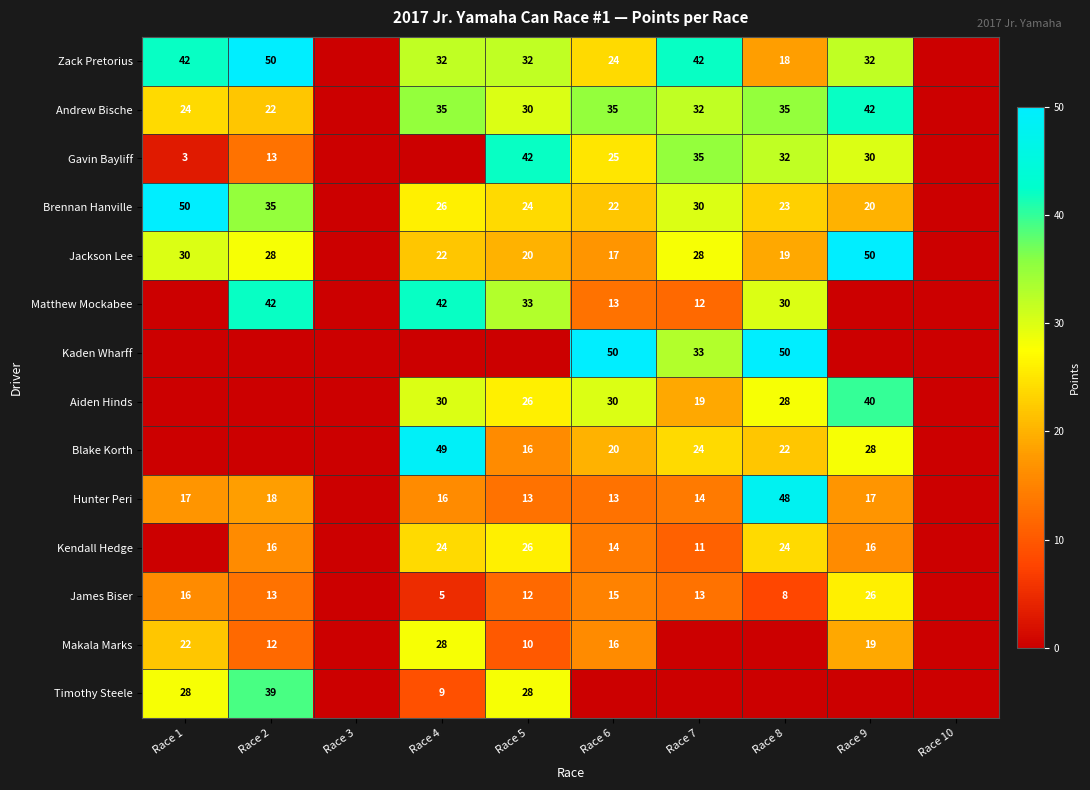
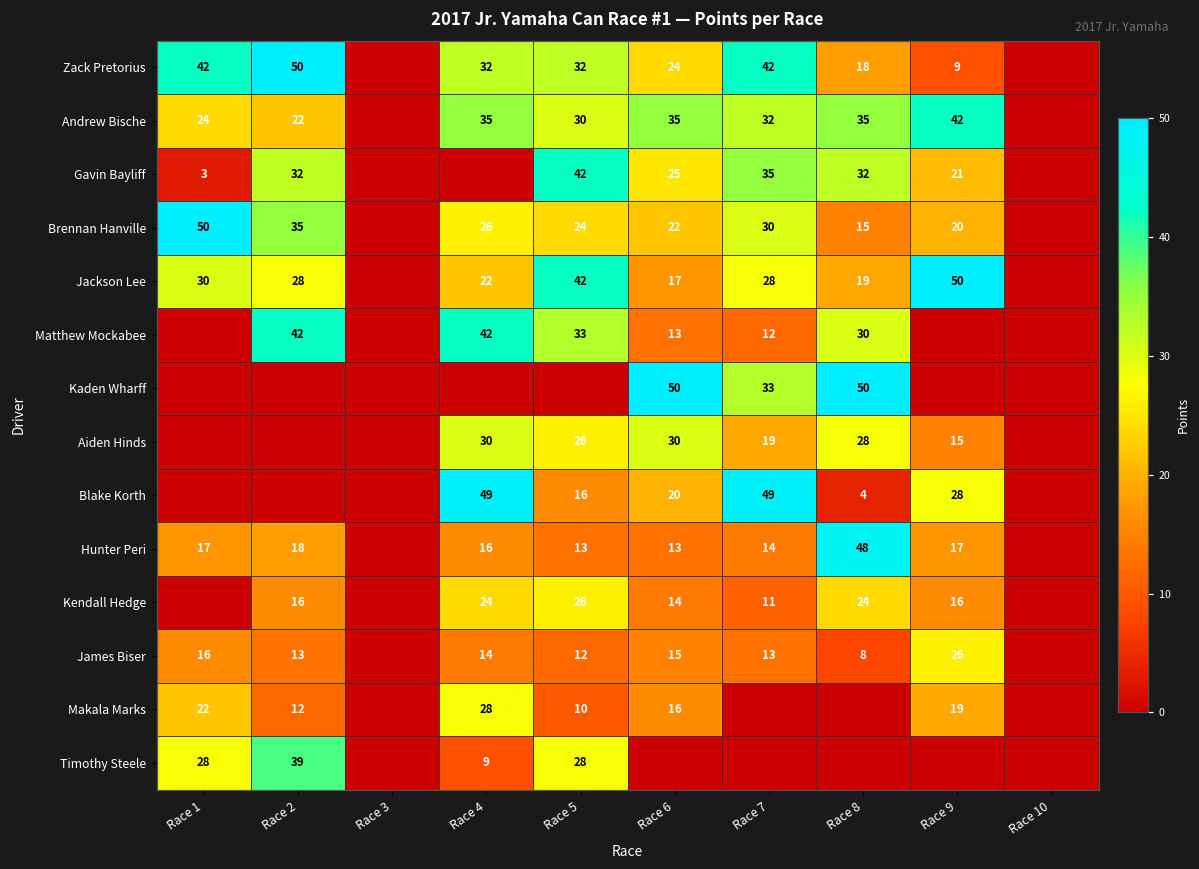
  {
    "Zack Pretorius": {
      "Race 1": 42,
      "Race 2": 50,
      "Race 4": 32,
      "Race 5": 32,
      "Race 6": 24,
      "Race 7": 42,
      "Race 8": 18,
-     "Race 9": 32
+     "Race 9": 9
    },
    "Andrew Bische": {
      "Race 1": 24,
      "Race 2": 22,
      "Race 4": 35,
      "Race 5": 30,
      "Race 6": 35,
      "Race 7": 32,
      "Race 8": 35,
      "Race 9": 42
    },
    "Gavin Bayliff": {
      "Race 1": 3,
-     "Race 2": 13,
+     "Race 2": 32,
      "Race 5": 42,
      "Race 6": 25,
      "Race 7": 35,
      "Race 8": 32,
-     "Race 9": 30
+     "Race 9": 21
    },
    "Brennan Hanville": {
      "Race 1": 50,
      "Race 2": 35,
      "Race 4": 26,
      "Race 5": 24,
      "Race 6": 22,
      "Race 7": 30,
-     "Race 8": 23,
+     "Race 8": 15,
      "Race 9": 20
    },
    "Jackson Lee": {
      "Race 1": 30,
      "Race 2": 28,
      "Race 4": 22,
-     "Race 5": 20,
+     "Race 5": 42,
      "Race 6": 17,
      "Race 7": 28,
      "Race 8": 19,
      "Race 9": 50
    },
    "Matthew Mockabee": {
      "Race 2": 42,
      "Race 4": 42,
      "Race 5": 33,
      "Race 6": 13,
      "Race 7": 12,
      "Race 8": 30
    },
    "Kaden Wharff": {
      "Race 6": 50,
      "Race 7": 33,
      "Race 8": 50
    },
    "Aiden Hinds": {
      "Race 4": 30,
      "Race 5": 26,
      "Race 6": 30,
      "Race 7": 19,
      "Race 8": 28,
-     "Race 9": 40
+     "Race 9": 15
    },
    "Blake Korth": {
      "Race 4": 49,
      "Race 5": 16,
      "Race 6": 20,
-     "Race 7": 24,
-     "Race 8": 22,
+     "Race 7": 49,
+     "Race 8": 4,
      "Race 9": 28
    },
    "Hunter Peri": {
      "Race 1": 17,
      "Race 2": 18,
      "Race 4": 16,
      "Race 5": 13,
      "Race 6": 13,
      "Race 7": 14,
      "Race 8": 48,
      "Race 9": 17
    },
    "Kendall Hedge": {
      "Race 2": 16,
      "Race 4": 24,
      "Race 5": 26,
      "Race 6": 14,
      "Race 7": 11,
      "Race 8": 24,
      "Race 9": 16
    },
    "James Biser": {
      "Race 1": 16,
      "Race 2": 13,
-     "Race 4": 5,
+     "Race 4": 14,
      "Race 5": 12,
      "Race 6": 15,
      "Race 7": 13,
      "Race 8": 8,
      "Race 9": 26
    },
    "Makala Marks": {
      "Race 1": 22,
      "Race 2": 12,
      "Race 4": 28,
      "Race 5": 10,
      "Race 6": 16,
      "Race 9": 19
    },
    "Timothy Steele": {
      "Race 1": 28,
      "Race 2": 39,
      "Race 4": 9,
      "Race 5": 28
    }
  }
